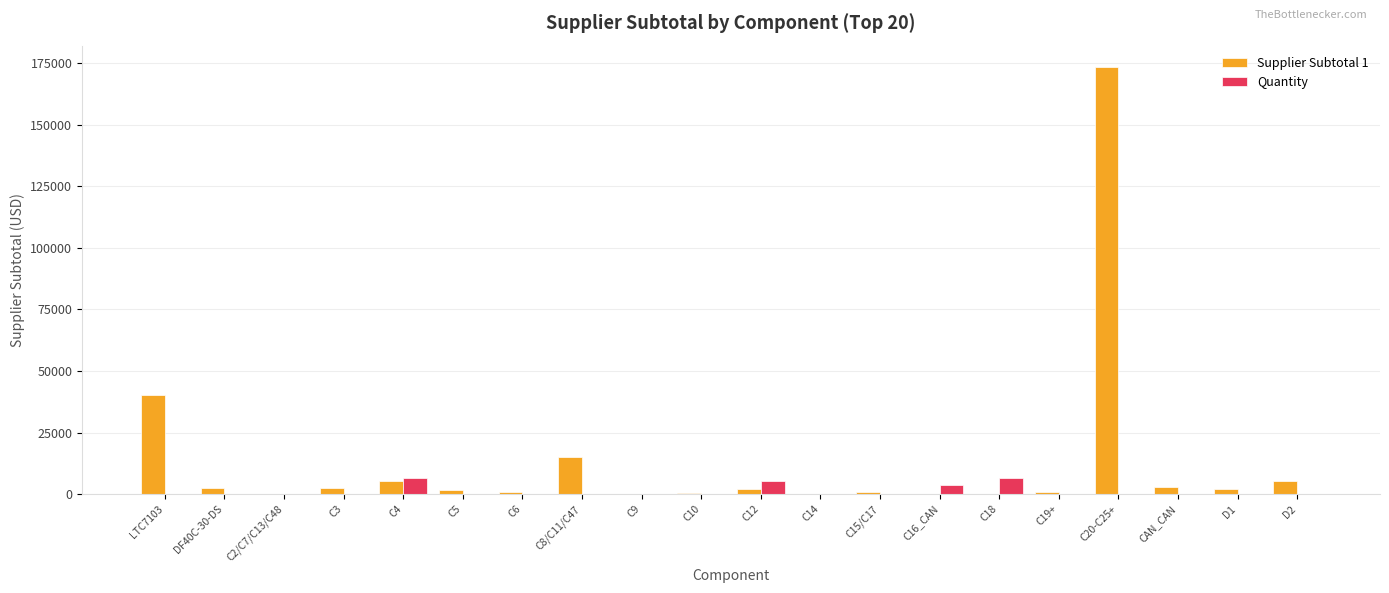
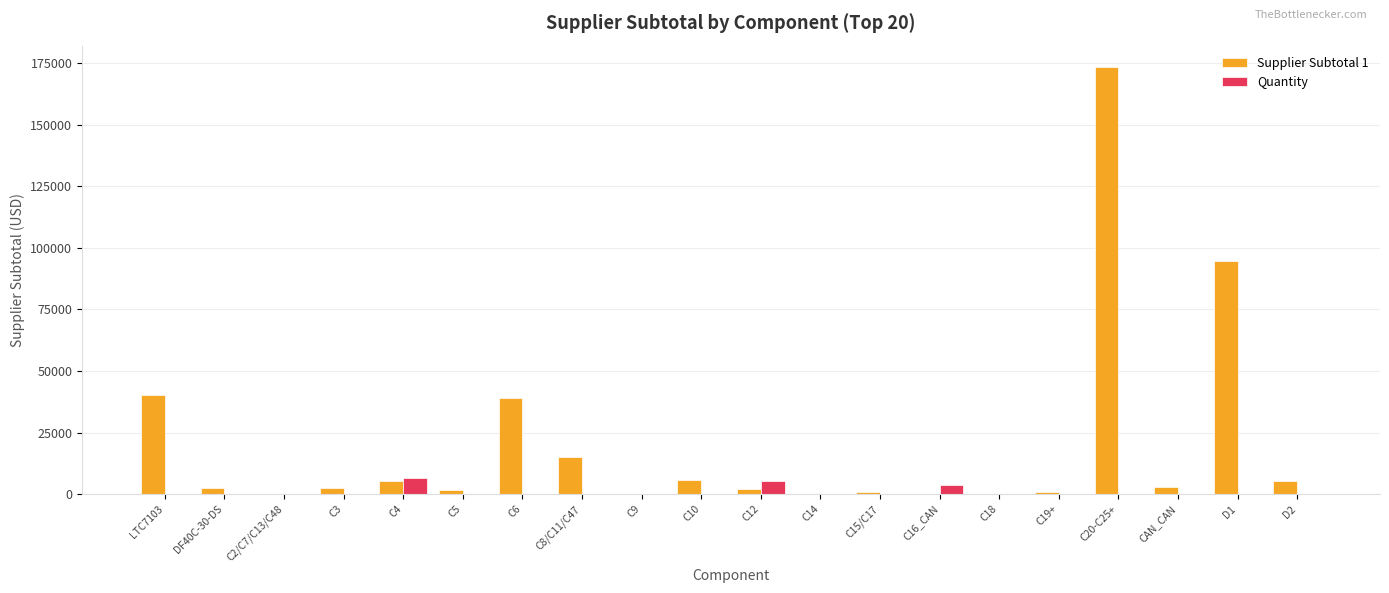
  {
    "Supplier Subtotal 1": {
      "LTC7103": 40000,
      "DF40C-30-DS": 3000,
      "C3": 3000,
      "C4": 5000,
      "C5": 2000,
-     "C6": 1000,
+     "C6": 39000,
      "C8/C11/C47": 15000,
-     "C10": 1000,
+     "C10": 6000,
      "C12": 2000,
      "C20-C25+": 174000,
      "CAN_CAN": 3000,
-     "D1": 2000,
+     "D1": 95000,
      "D2": 5000
    },
    "Quantity": {
      "C4": 7000,
      "C12": 5000,
      "C16_CAN": 4000,
-     "C18": 7000
+     "C18": 0
    }
  }
